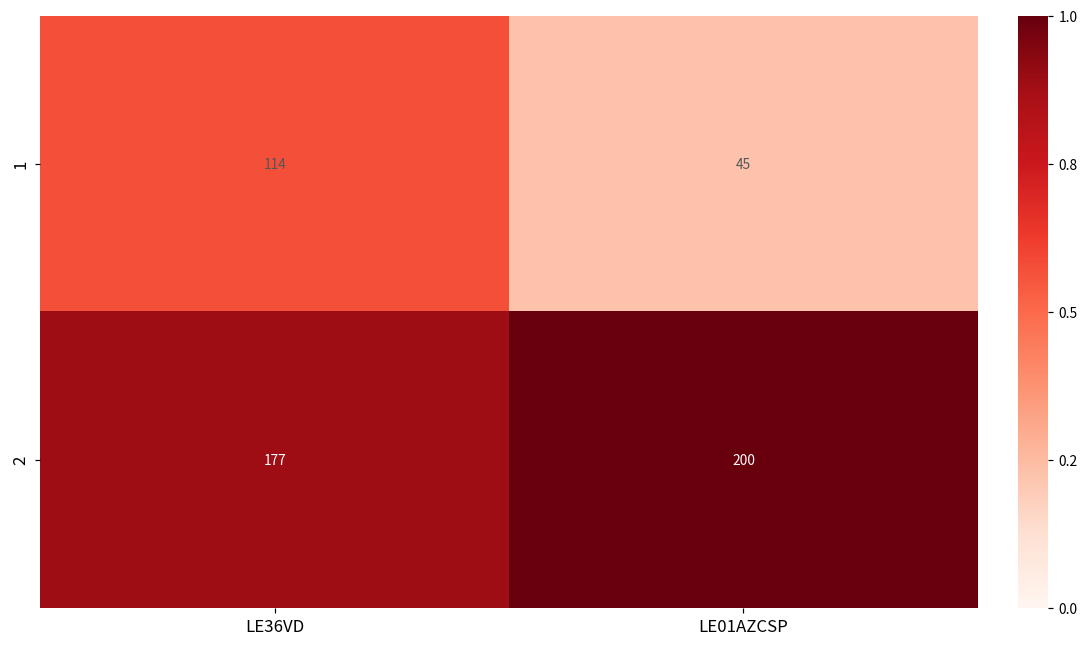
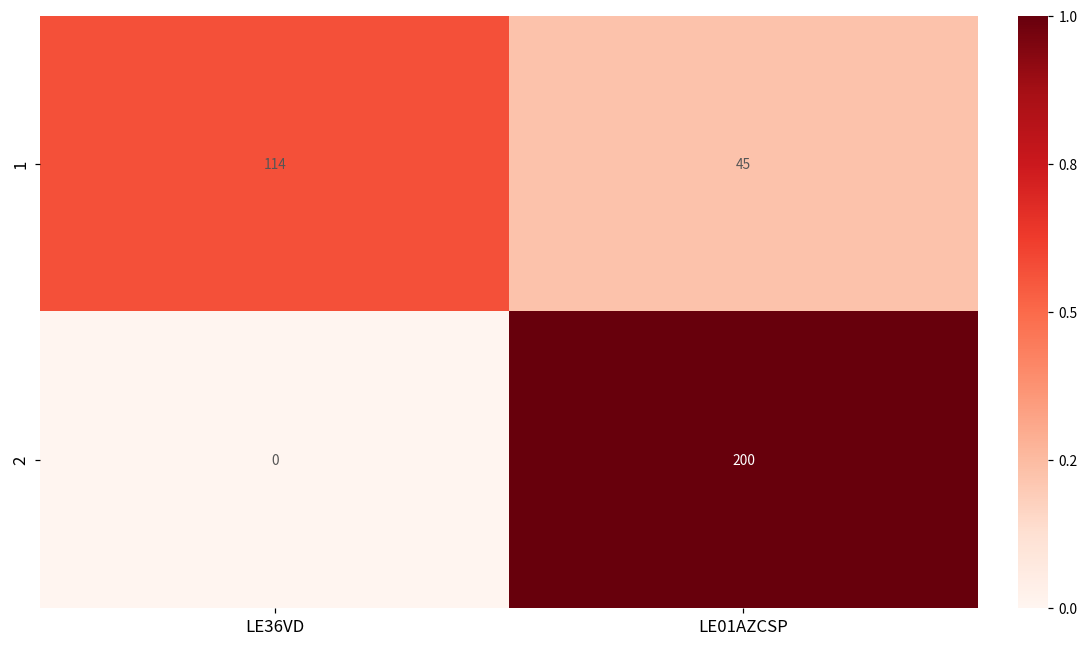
  {
    "1": {
      "LE36VD": 114,
      "LE01AZCSP": 45
    },
    "2": {
-     "LE36VD": 177,
+     "LE36VD": 0,
      "LE01AZCSP": 200
    }
  }
